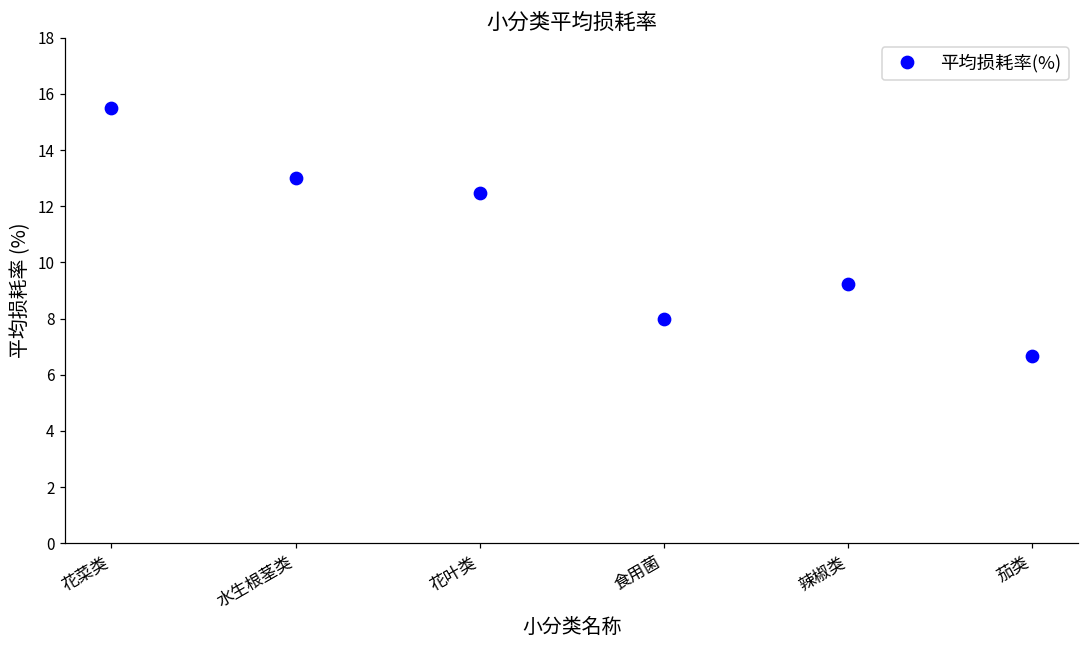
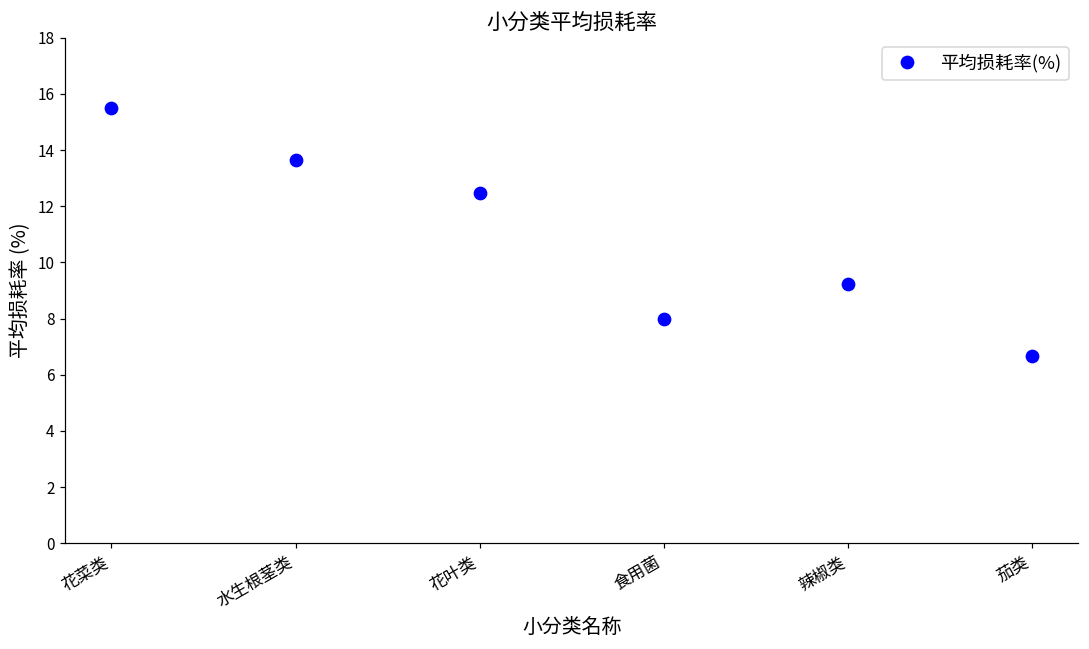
  {
    "花菜类": 15.5,
-   "水生根茎类": 13.0,
+   "水生根茎类": 13.7,
    "花叶类": 12.5,
    "食用菌": 8.0,
    "辣椒类": 9.2,
    "茄类": 6.7
  }
